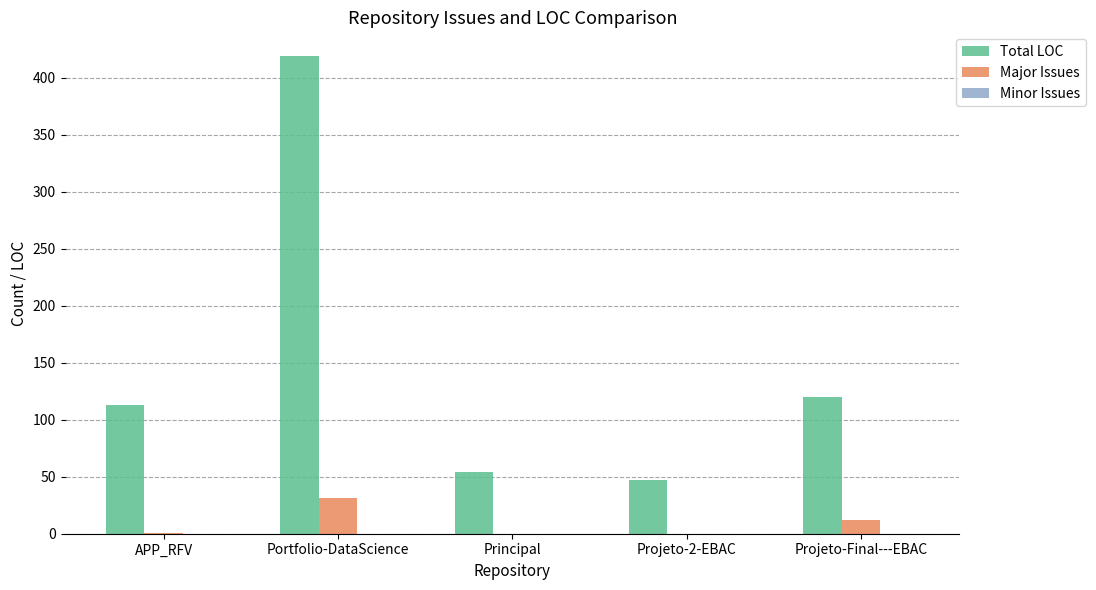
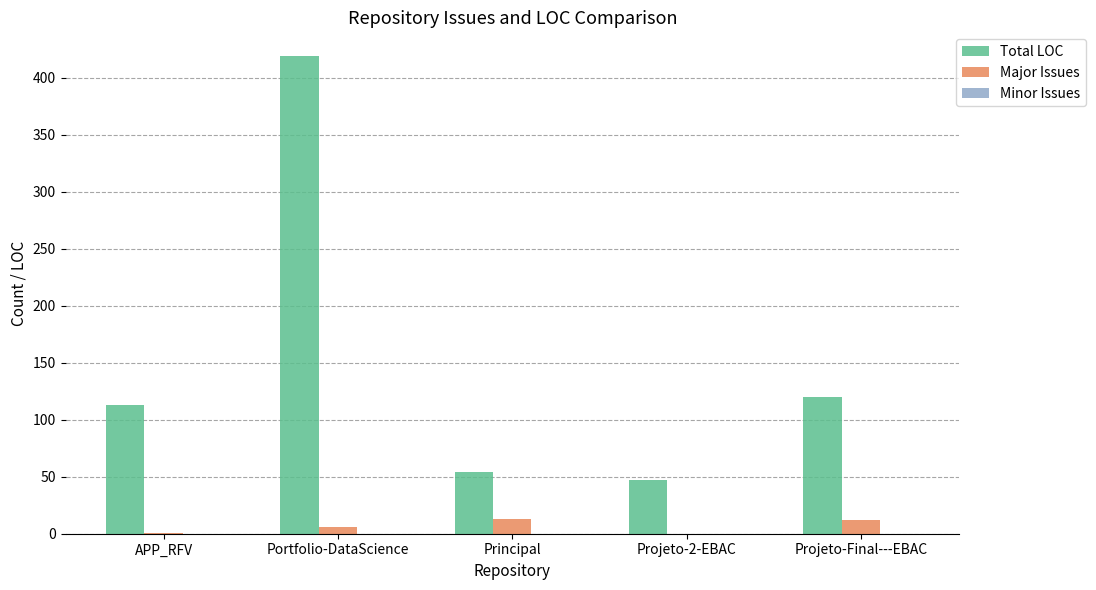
  {
    "Total LOC": {
      "APP_RFV": 113,
      "Portfolio-DataScience": 419,
      "Principal": 54,
      "Projeto-2-EBAC": 47,
      "Projeto-Final---EBAC": 120
    },
    "Major Issues": {
-     "Portfolio-DataScience": 31,
-     "Principal": 0,
+     "Portfolio-DataScience": 6,
+     "Principal": 13,
      "Projeto-2-EBAC": 0,
      "Projeto-Final---EBAC": 12
    },
    "Minor Issues": {
      "APP_RFV": 0,
      "Portfolio-DataScience": 0,
      "Principal": 0,
      "Projeto-2-EBAC": 0,
      "Projeto-Final---EBAC": 0
    }
  }
